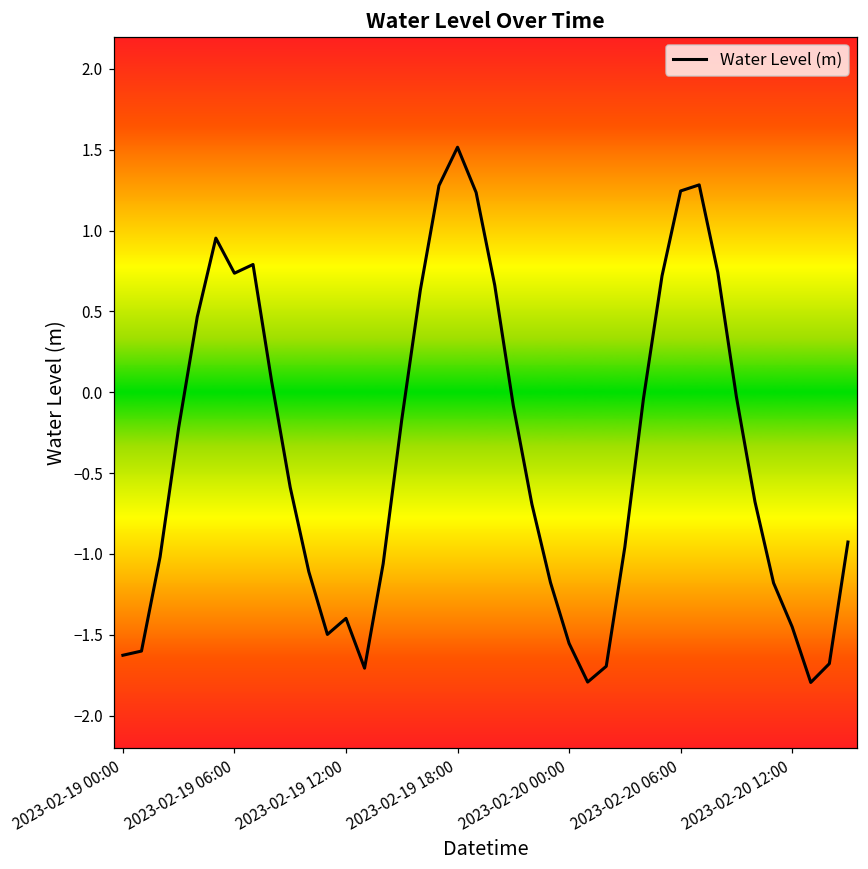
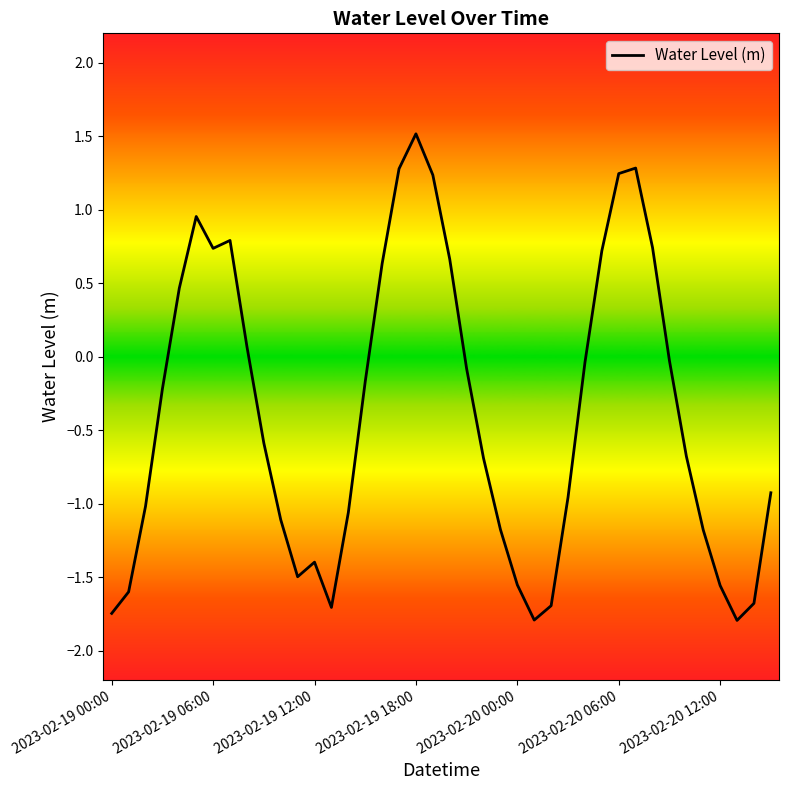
  {
-   "2023-02-19 00:00": -1.63,
+   "2023-02-19 00:00": -1.75,
    "2023-02-19 06:00": 0.74,
    "2023-02-19 12:00": -1.40,
    "2023-02-19 18:00": 1.52,
    "2023-02-20 00:00": -1.55,
    "2023-02-20 06:00": 1.25,
-   "2023-02-20 12:00": -1.45
+   "2023-02-20 12:00": -1.56
  }
